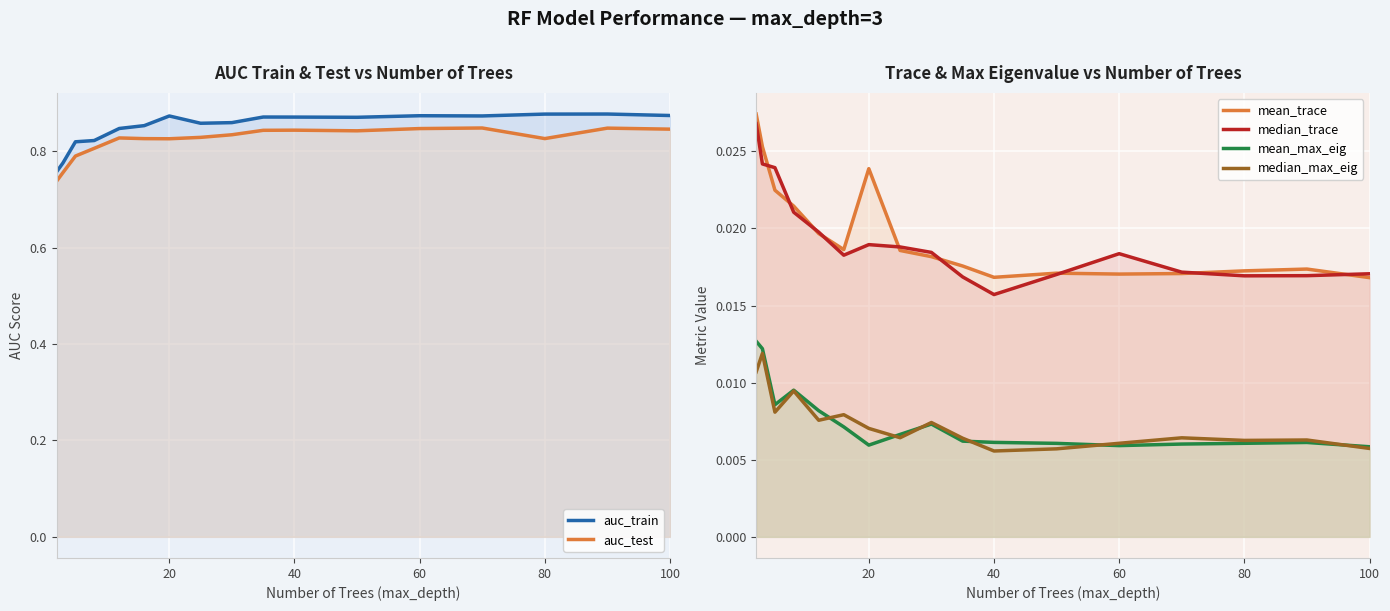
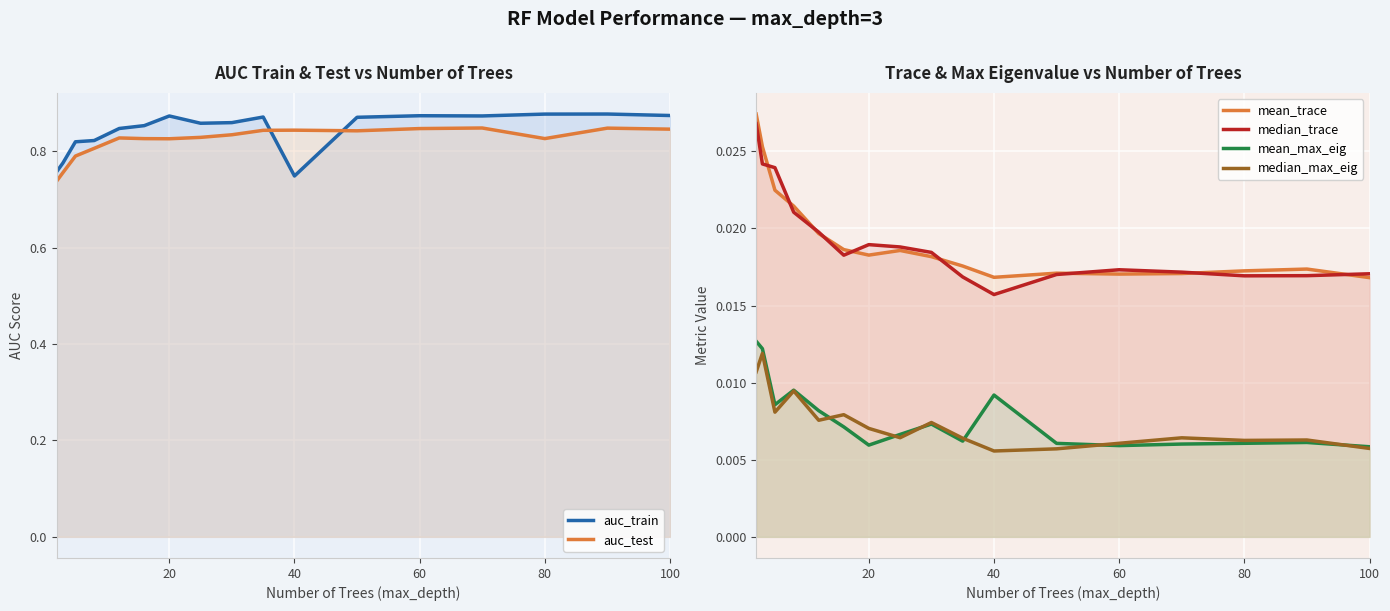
  {
    "AUC Train & Test vs Number of Trees": {
      "auc_train": {
        "20": 0.87,
-       "40": 0.87,
+       "40": 0.75,
        "60": 0.87,
        "80": 0.88,
        "100": 0.87
      },
      "auc_test": {
        "20": 0.83,
        "40": 0.84,
        "60": 0.85,
        "80": 0.83,
        "100": 0.85
      }
    },
    "Trace & Max Eigenvalue vs Number of Trees": {
      "mean_trace": {
-       "20": 0.0239,
+       "20": 0.0183,
        "40": 0.0168,
        "60": 0.0170,
        "80": 0.0172,
        "100": 0.0168
      },
      "median_trace": {
        "20": 0.0189,
        "40": 0.0157,
-       "60": 0.0184,
+       "60": 0.0173,
        "80": 0.0169,
        "100": 0.0171
      },
      "mean_max_eig": {
        "20": 0.0059,
-       "40": 0.0061,
+       "40": 0.0092,
        "80": 0.0061
      },
      "median_max_eig": {
        "20": 0.0070,
        "40": 0.0056,
        "80": 0.0063
      }
    }
  }
